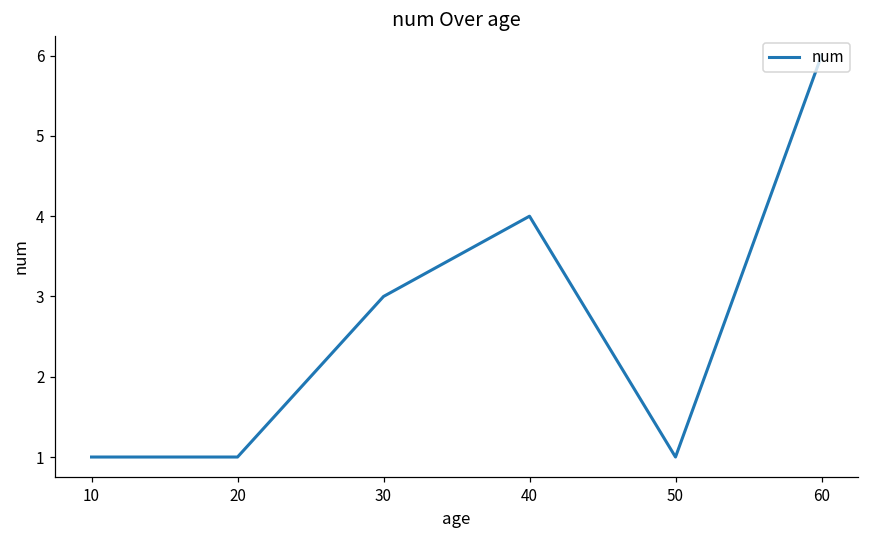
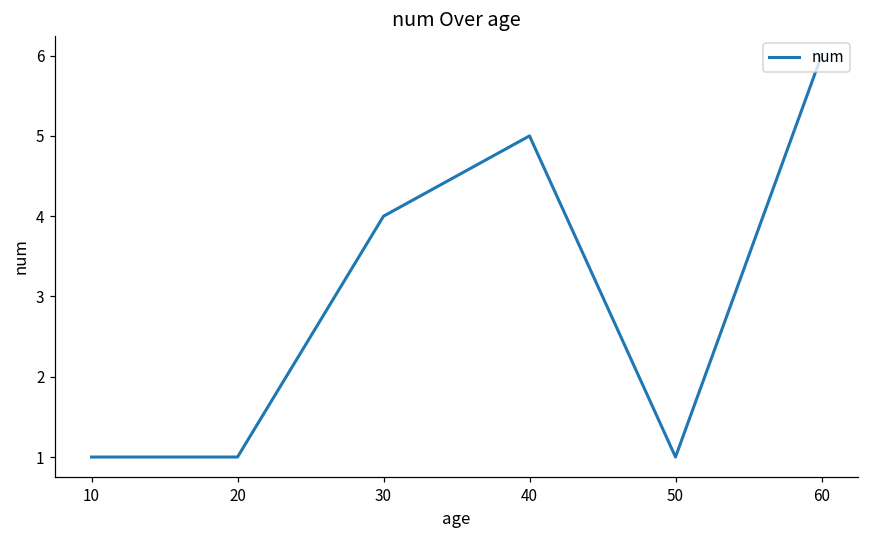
  {
    "10": 1,
    "20": 1,
-   "30": 3,
-   "40": 4,
+   "30": 4,
+   "40": 5,
    "50": 1
  }
